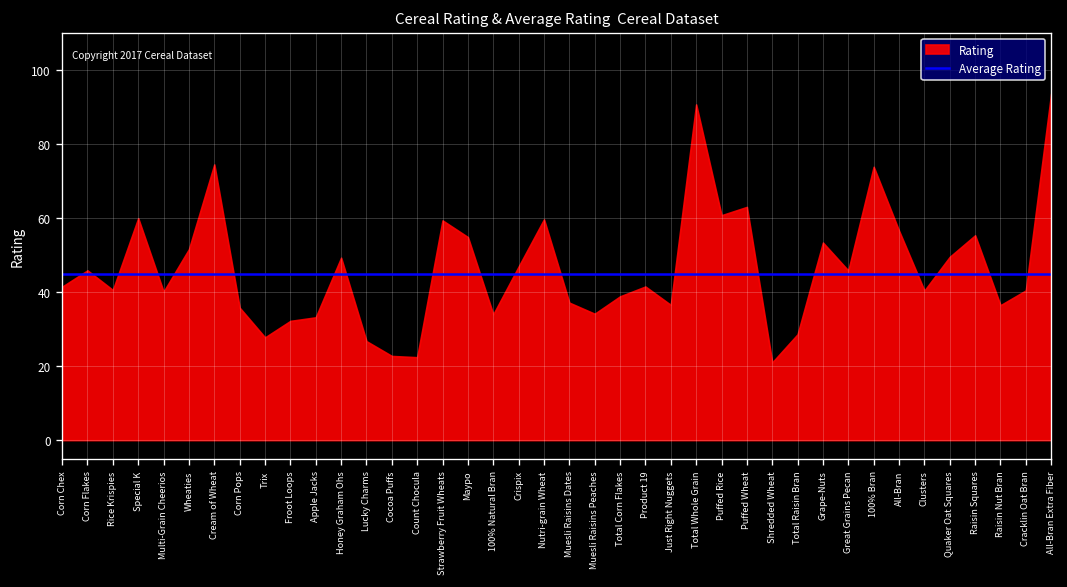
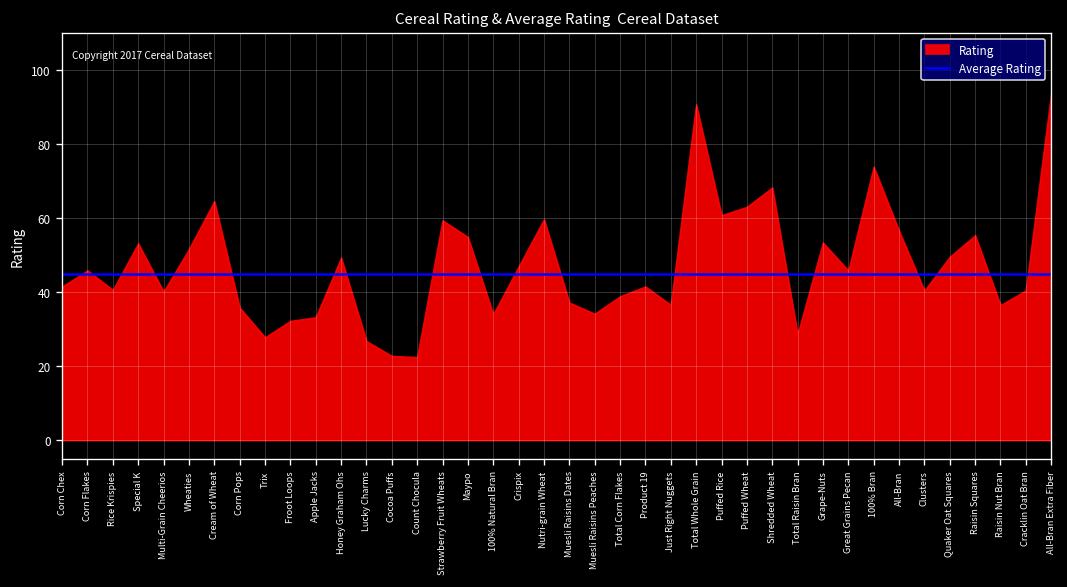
  {
    "Average Rating": {
      "Corn Chex": 45,
      "Corn Flakes": 45,
      "Rice Krispies": 45,
      "Special K": 45,
      "Multi-Grain Cheerios": 45,
      "Wheaties": 45,
      "Cream of Wheat": 45,
      "Corn Pops": 45,
      "Trix": 45,
      "Froot Loops": 45,
      "Apple Jacks": 45,
      "Honey Graham Ohs": 45,
      "Lucky Charms": 45,
      "Cocoa Puffs": 45,
      "Count Chocula": 45,
      "Strawberry Fruit Wheats": 45,
      "Maypo": 45,
      "100% Natural Bran": 45,
      "Crispix": 45,
      "Nutri-grain Wheat": 45,
      "Muesli Raisins Dates": 45,
      "Muesli Raisins Peaches": 45,
      "Total Corn Flakes": 45,
      "Product 19": 45,
      "Just Right Nuggets": 45,
      "Total Whole Grain": 45,
      "Puffed Rice": 45,
      "Puffed Wheat": 45,
      "Shredded Wheat": 45,
      "Total Raisin Bran": 45,
      "Grape-Nuts": 45,
      "100% Bran": 45,
      "All-Bran": 45,
      "Clusters": 45,
      "Quaker Oat Squares": 45,
      "Raisin Squares": 45,
      "Raisin Nut Bran": 45,
      "Cracklin Oat Bran": 45,
      "All-Bran Extra Fiber": 45
    },
    "Rating": {
      "Corn Chex": 41,
      "Corn Flakes": 46,
      "Rice Krispies": 41,
-     "Special K": 60,
+     "Special K": 53,
      "Multi-Grain Cheerios": 40,
      "Wheaties": 52,
-     "Cream of Wheat": 74,
+     "Cream of Wheat": 65,
      "Corn Pops": 36,
      "Trix": 28,
      "Froot Loops": 32,
      "Apple Jacks": 33,
      "Honey Graham Ohs": 49,
      "Lucky Charms": 27,
      "Cocoa Puffs": 23,
      "Count Chocula": 22,
      "Strawberry Fruit Wheats": 59,
      "Maypo": 55,
      "100% Natural Bran": 34,
      "Crispix": 47,
      "Nutri-grain Wheat": 60,
      "Muesli Raisins Dates": 37,
      "Muesli Raisins Peaches": 34,
      "Total Corn Flakes": 39,
      "Product 19": 42,
      "Just Right Nuggets": 37,
      "Total Whole Grain": 91,
      "Puffed Rice": 61,
      "Puffed Wheat": 63,
-     "Shredded Wheat": 21,
+     "Shredded Wheat": 68,
      "Total Raisin Bran": 29,
      "Grape-Nuts": 53,
      "100% Bran": 74,
      "All-Bran": 57,
      "Clusters": 40,
      "Quaker Oat Squares": 50,
      "Raisin Squares": 55,
      "Raisin Nut Bran": 36,
      "Cracklin Oat Bran": 40,
      "All-Bran Extra Fiber": 94
    }
  }
